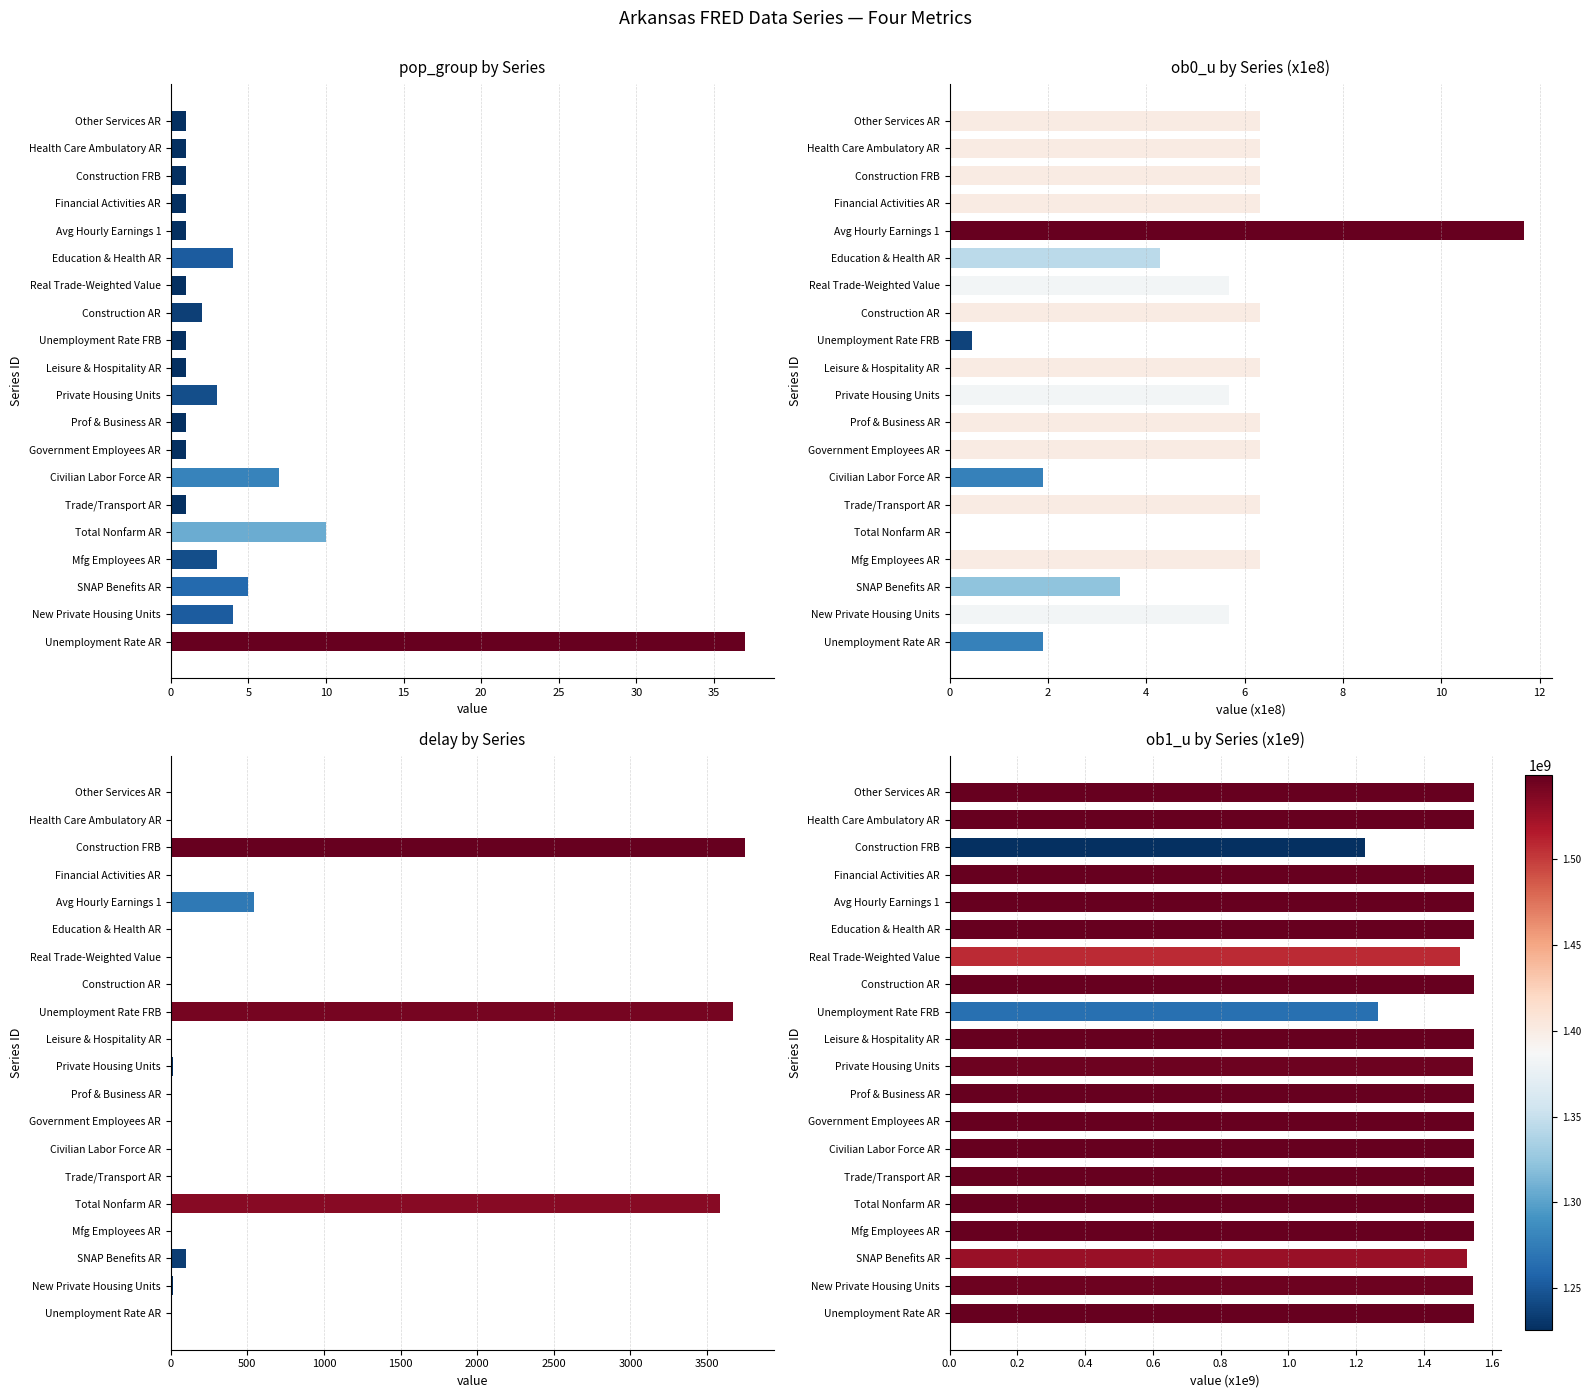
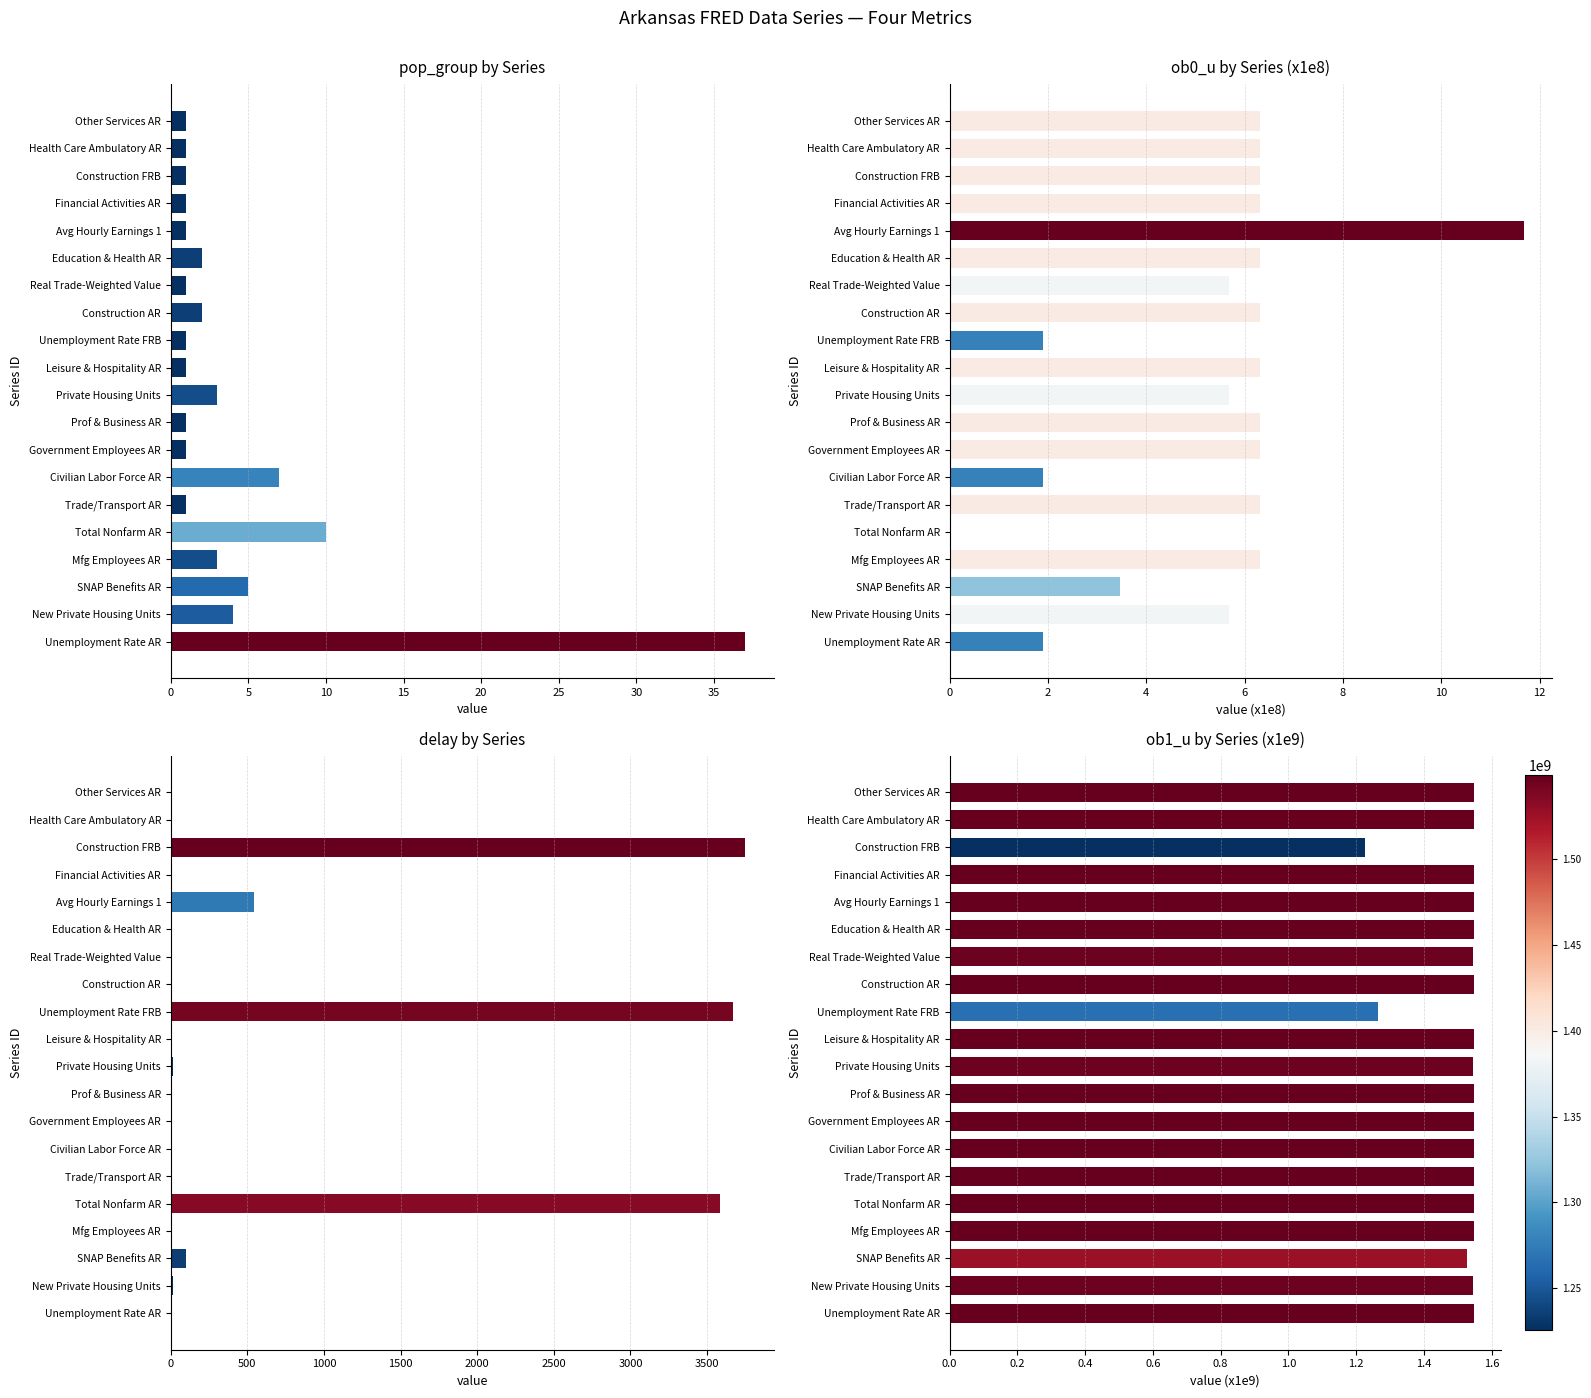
  {
    "pop_group by Series": {
      "Other Services AR": 1,
      "Health Care Ambulatory AR": 1,
      "Construction FRB": 1,
      "Financial Activities AR": 1,
      "Avg Hourly Earnings 1": 1,
-     "Education & Health AR": 4,
+     "Education & Health AR": 2,
      "Real Trade-Weighted Value": 1,
      "Construction AR": 2,
      "Unemployment Rate FRB": 1,
      "Leisure & Hospitality AR": 1,
      "Private Housing Units": 3,
      "Prof & Business AR": 1,
      "Government Employees AR": 1,
      "Civilian Labor Force AR": 7,
      "Trade/Transport AR": 1,
      "Total Nonfarm AR": 10,
      "Mfg Employees AR": 3,
      "SNAP Benefits AR": 5,
      "New Private Housing Units": 4,
      "Unemployment Rate AR": 37
    },
    "ob0_u by Series (x1e8)": {
      "Other Services AR": 6.3,
      "Health Care Ambulatory AR": 6.3,
      "Construction FRB": 6.3,
      "Financial Activities AR": 6.3,
      "Avg Hourly Earnings 1": 11.7,
-     "Education & Health AR": 4.3,
+     "Education & Health AR": 6.3,
      "Real Trade-Weighted Value": 5.7,
      "Construction AR": 6.3,
-     "Unemployment Rate FRB": 0.5,
+     "Unemployment Rate FRB": 1.9,
      "Leisure & Hospitality AR": 6.3,
      "Private Housing Units": 5.7,
      "Prof & Business AR": 6.3,
      "Government Employees AR": 6.3,
      "Civilian Labor Force AR": 1.9,
      "Trade/Transport AR": 6.3,
      "Total Nonfarm AR": 0.0,
      "Mfg Employees AR": 6.3,
      "SNAP Benefits AR": 3.5,
      "New Private Housing Units": 5.7,
      "Unemployment Rate AR": 1.9
    },
    "delay by Series": {
      "Construction FRB": 3750,
      "Avg Hourly Earnings 1": 540,
      "Unemployment Rate FRB": 3670,
      "Total Nonfarm AR": 3590,
      "SNAP Benefits AR": 100
    },
    "ob1_u by Series (x1e9)": {
      "Other Services AR": 1.55,
      "Health Care Ambulatory AR": 1.55,
      "Construction FRB": 1.23,
      "Financial Activities AR": 1.55,
      "Avg Hourly Earnings 1": 1.55,
      "Education & Health AR": 1.55,
-     "Real Trade-Weighted Value": 1.51,
+     "Real Trade-Weighted Value": 1.55,
      "Construction AR": 1.55,
      "Unemployment Rate FRB": 1.27,
      "Leisure & Hospitality AR": 1.55,
      "Private Housing Units": 1.55,
      "Prof & Business AR": 1.55,
      "Government Employees AR": 1.55,
      "Civilian Labor Force AR": 1.55,
      "Trade/Transport AR": 1.55,
      "Total Nonfarm AR": 1.55,
      "Mfg Employees AR": 1.55,
      "SNAP Benefits AR": 1.53,
      "New Private Housing Units": 1.55,
      "Unemployment Rate AR": 1.55
    }
  }
